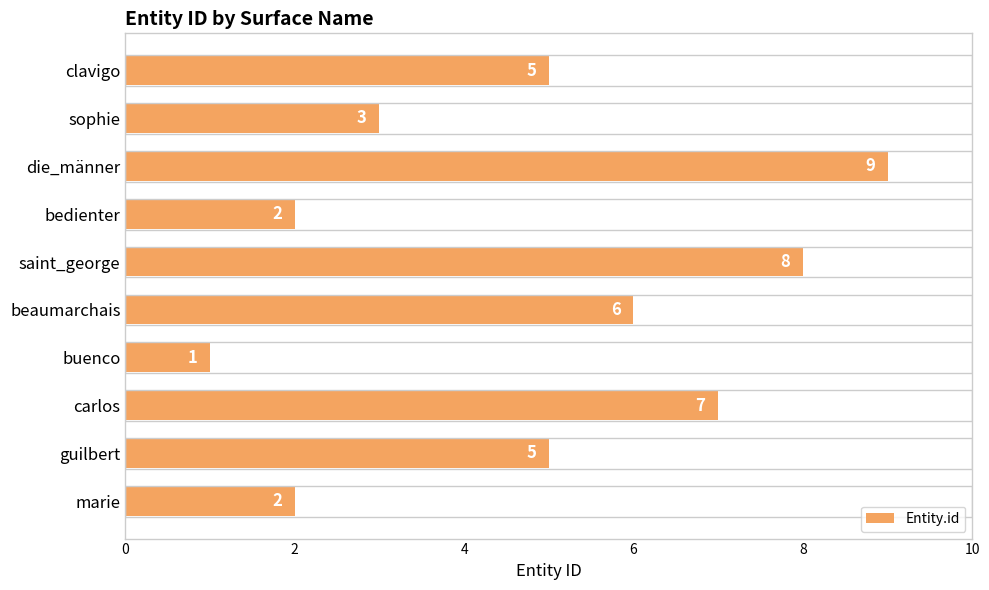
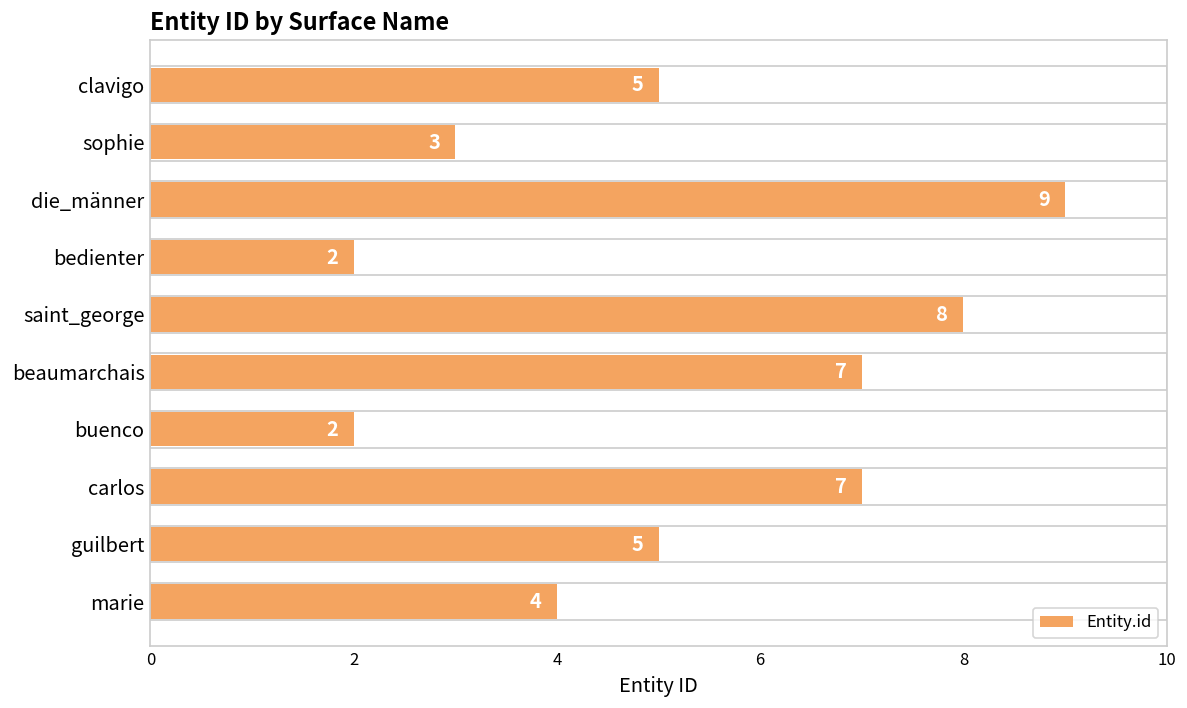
  {
    "clavigo": 5,
    "sophie": 3,
    "die_männer": 9,
    "bedienter": 2,
    "saint_george": 8,
-   "beaumarchais": 6,
-   "buenco": 1,
+   "beaumarchais": 7,
+   "buenco": 2,
    "carlos": 7,
    "guilbert": 5,
-   "marie": 2
+   "marie": 4
  }
